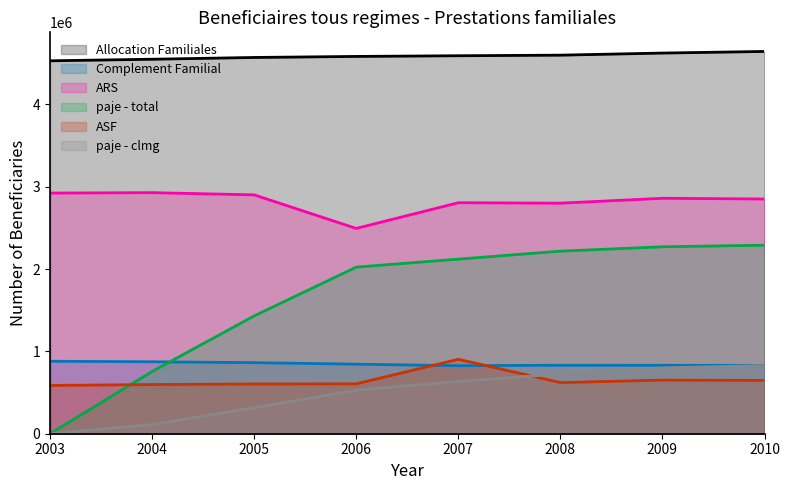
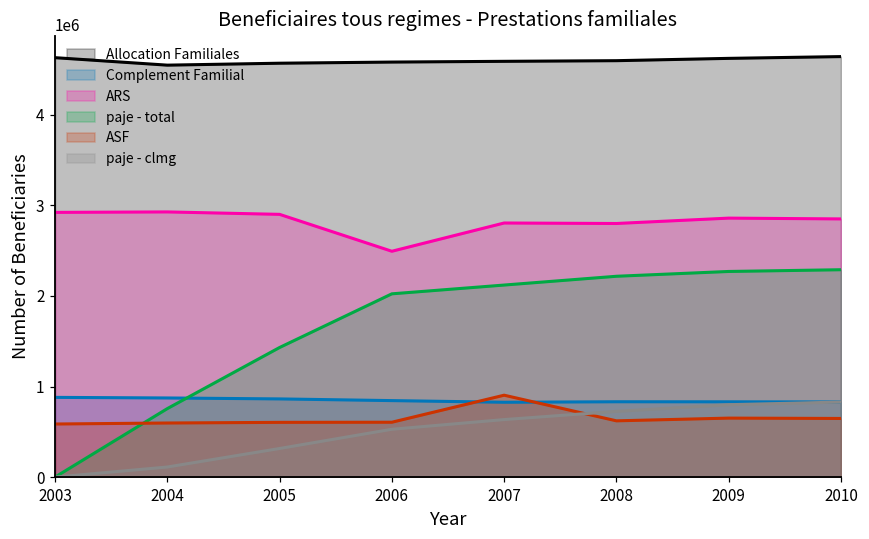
  {
    "Allocation Familiales": {
-     "2003": 4500000,
+     "2003": 4600000,
      "2004": 4500000,
      "2005": 4600000,
      "2006": 4600000,
      "2007": 4600000,
      "2008": 4600000,
      "2009": 4600000,
      "2010": 4600000
    },
    "ARS": {
      "2003": 2900000,
      "2004": 2900000,
      "2005": 2900000,
      "2006": 2500000,
      "2007": 2800000,
      "2008": 2800000,
      "2009": 2900000,
      "2010": 2800000
    },
    "ASF": {
      "2003": 600000,
      "2004": 600000,
      "2005": 600000,
      "2006": 600000,
      "2007": 900000,
      "2008": 600000,
      "2009": 700000,
      "2010": 600000
    }
  }
